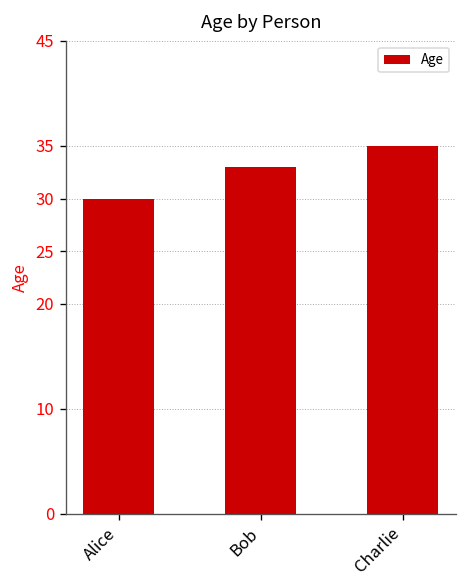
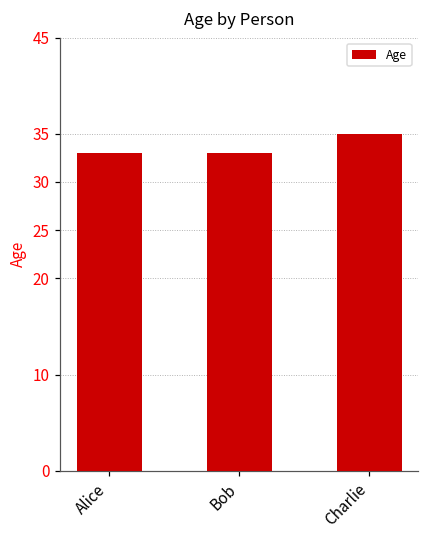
  {
-   "Alice": 30,
+   "Alice": 33,
    "Bob": 33,
    "Charlie": 35
  }
